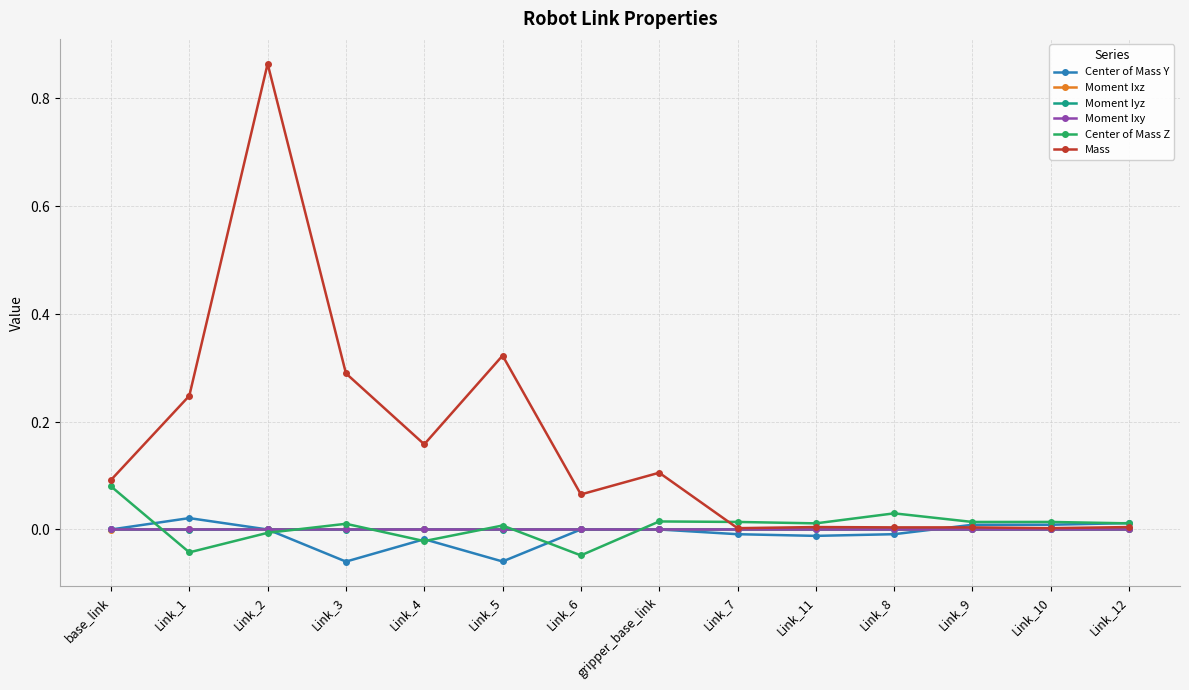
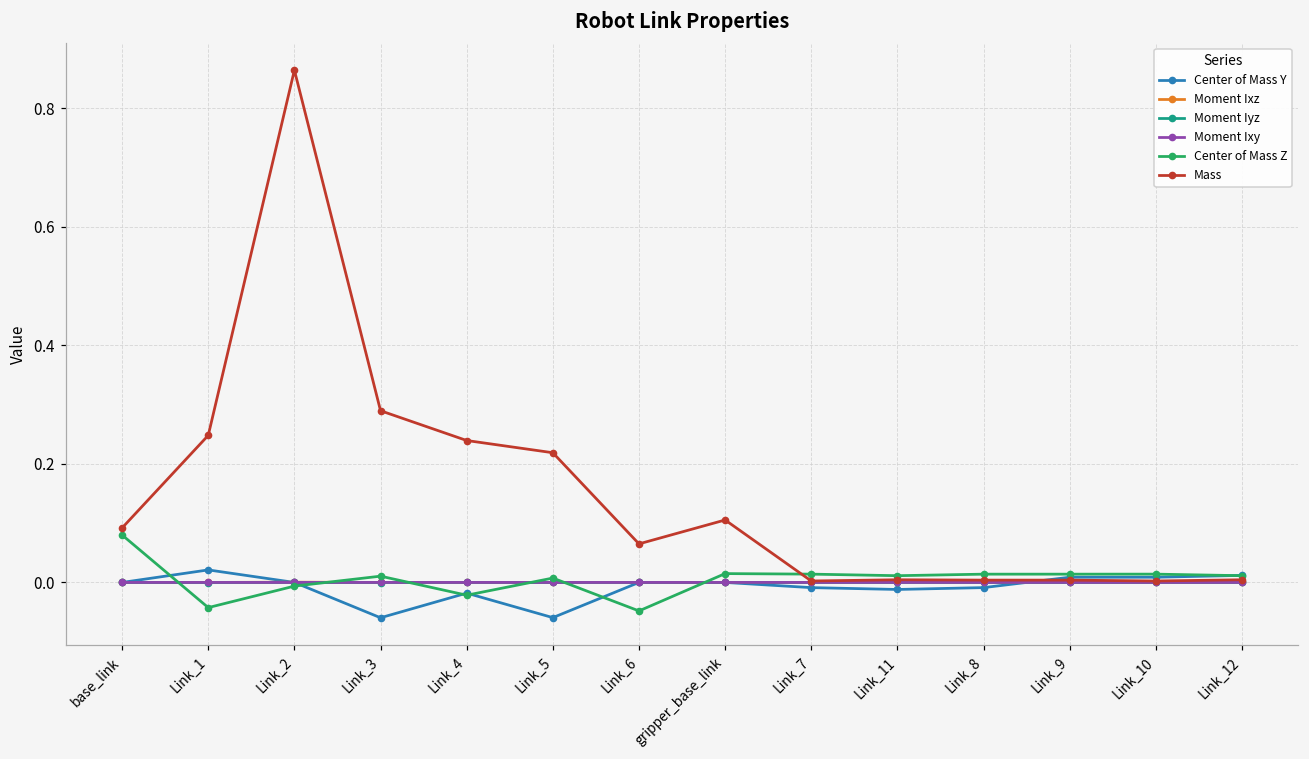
  {
    "Center of Mass Y": {
      "Link_1": 0.02,
      "Link_3": -0.06,
      "Link_5": -0.06,
      "Link_7": -0.01,
      "Link_11": -0.01,
      "Link_8": -0.01,
      "Link_9": 0.01,
      "Link_10": 0.01
    },
    "Center of Mass Z": {
      "base_link": 0.08,
      "Link_1": -0.04,
      "Link_2": -0.01,
      "Link_3": 0.01,
      "Link_5": 0.01,
      "Link_6": -0.05,
      "gripper_base_link": 0.01,
      "Link_7": 0.01,
      "Link_11": 0.01,
-     "Link_8": 0.03,
+     "Link_8": 0.01,
      "Link_9": 0.01,
      "Link_10": 0.01
    },
    "Mass": {
      "base_link": 0.09,
      "Link_1": 0.25,
      "Link_2": 0.86,
      "Link_3": 0.29,
-     "Link_4": 0.16,
-     "Link_5": 0.32,
+     "Link_4": 0.24,
+     "Link_5": 0.22,
      "Link_6": 0.07,
      "gripper_base_link": 0.11
    }
  }
